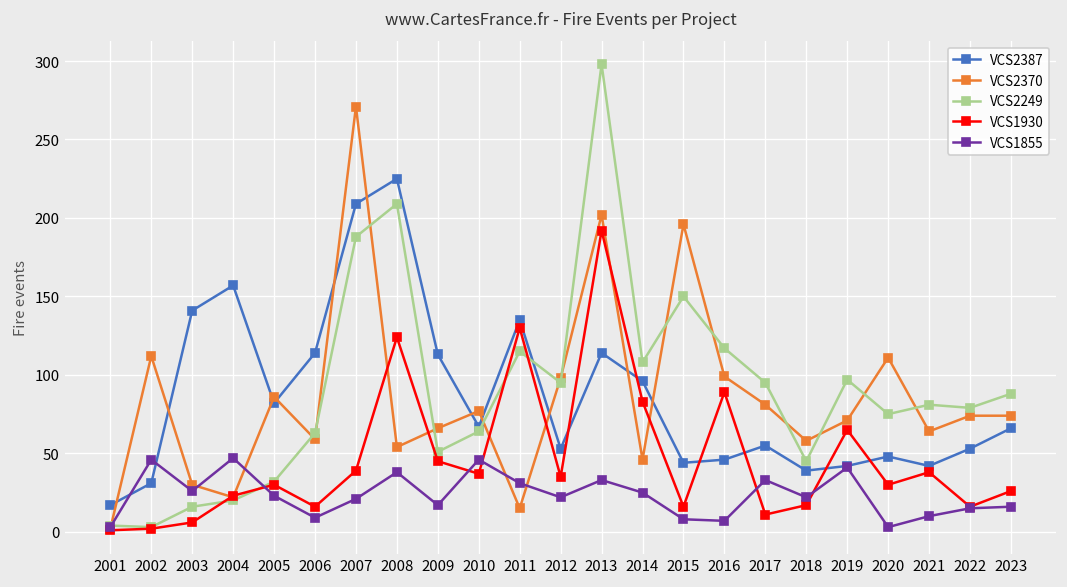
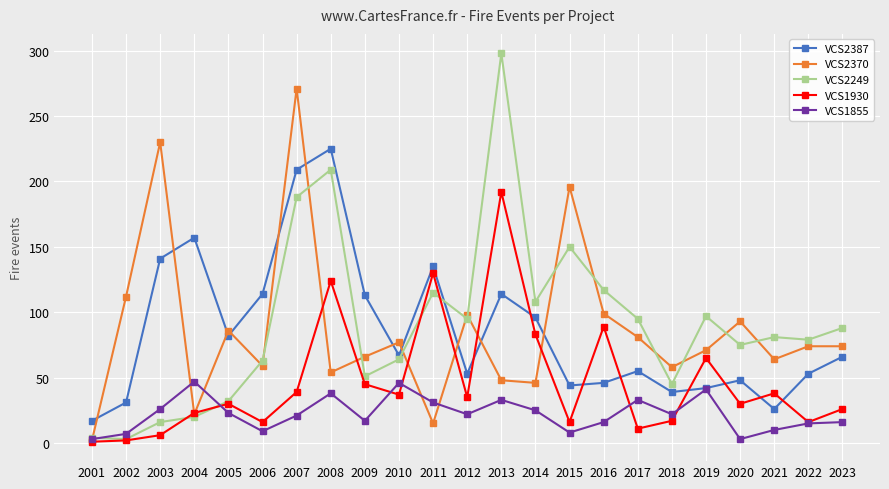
  {
    "VCS2387": {
      "2001": 17,
      "2002": 31,
      "2003": 141,
      "2004": 157,
      "2005": 82,
      "2006": 114,
      "2007": 209,
      "2008": 225,
      "2009": 113,
      "2010": 67,
      "2011": 135,
      "2012": 53,
      "2013": 114,
      "2014": 96,
      "2015": 44,
      "2016": 46,
      "2017": 55,
      "2018": 39,
      "2020": 48,
-     "2021": 42,
+     "2021": 26,
      "2022": 53,
      "2023": 66
    },
    "VCS2370": {
      "2002": 112,
-     "2003": 30,
+     "2003": 230,
      "2005": 86,
      "2006": 59,
      "2007": 271,
      "2008": 54,
      "2009": 66,
      "2010": 77,
      "2011": 15,
      "2012": 98,
-     "2013": 202,
+     "2013": 48,
      "2014": 46,
      "2015": 196,
      "2016": 99,
      "2017": 81,
      "2018": 58,
      "2019": 71,
-     "2020": 111,
+     "2020": 93,
      "2021": 64,
      "2022": 74,
      "2023": 74
    },
    "VCS2249": {
      "2003": 16,
      "2004": 20,
      "2005": 32,
      "2006": 63,
      "2007": 188,
      "2008": 209,
      "2009": 51,
      "2010": 64,
      "2011": 115,
      "2012": 95,
      "2013": 298,
      "2014": 108,
      "2015": 150,
      "2016": 117,
      "2017": 95,
      "2018": 45,
      "2019": 97,
      "2020": 75,
      "2021": 81,
      "2022": 79,
      "2023": 88
    },
    "VCS1930": {
      "2003": 6,
      "2005": 30,
      "2006": 16,
      "2007": 39,
      "2008": 124,
      "2009": 45,
      "2010": 37,
      "2011": 130,
      "2012": 35,
      "2013": 192,
      "2014": 83,
      "2015": 16,
      "2016": 89,
      "2017": 11,
      "2018": 17,
      "2019": 65,
      "2020": 30,
      "2021": 38,
      "2023": 26
    },
    "VCS1855": {
-     "2002": 46,
+     "2002": 7,
      "2003": 26,
      "2004": 47,
      "2005": 23,
      "2006": 9,
      "2007": 21,
      "2008": 38,
      "2009": 17,
      "2010": 46,
      "2011": 31,
      "2012": 22,
      "2013": 33,
      "2014": 25,
      "2015": 8,
-     "2016": 7,
+     "2016": 16,
      "2017": 33,
      "2018": 22,
      "2020": 3,
      "2021": 10,
      "2023": 16
    }
  }
